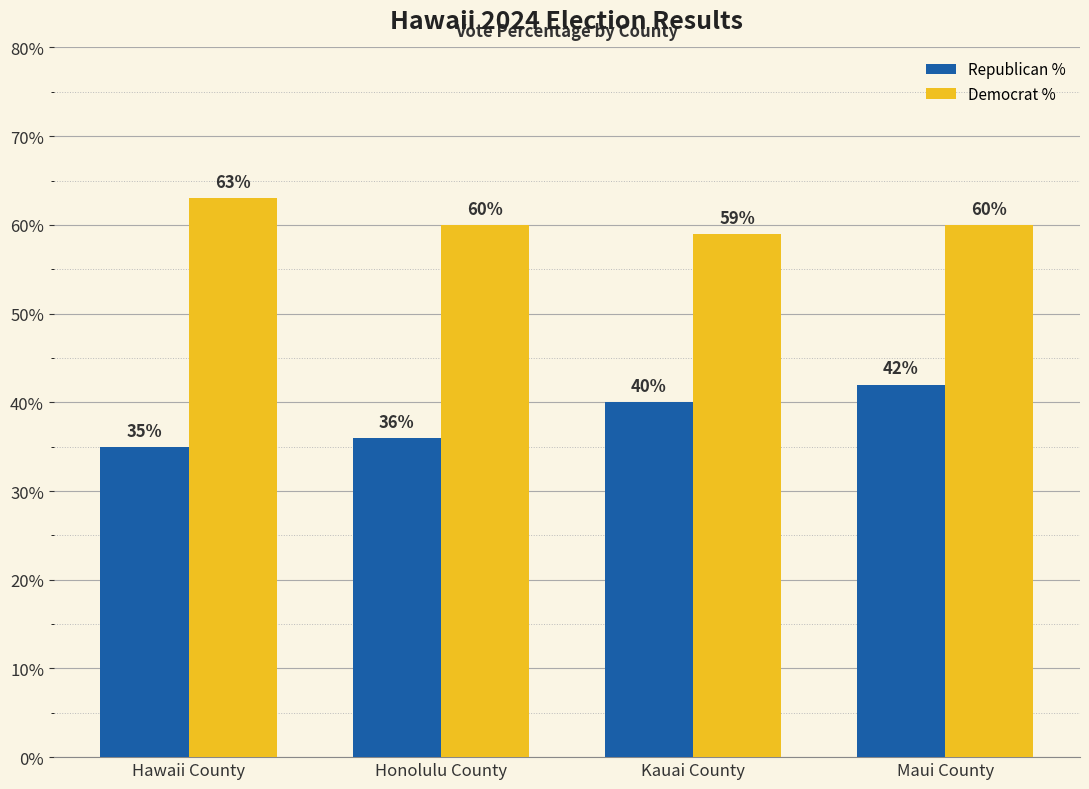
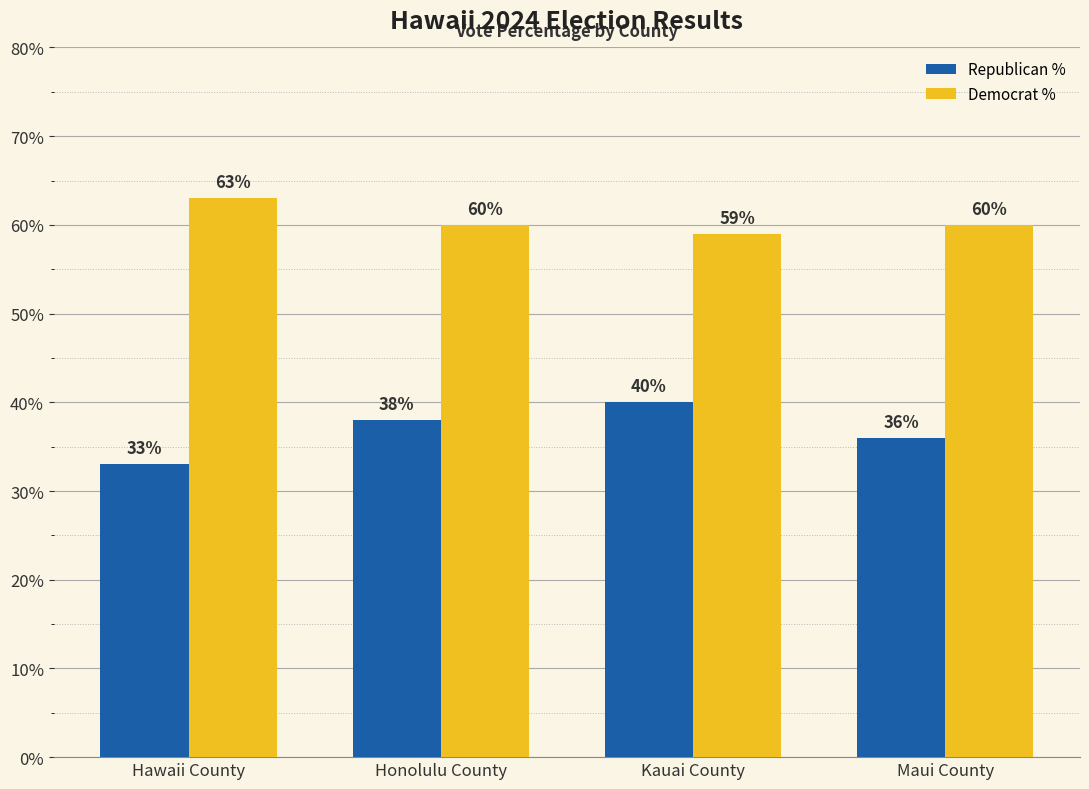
  {
    "Republican %": {
-     "Hawaii County": "35%",
-     "Honolulu County": "36%",
+     "Hawaii County": "33%",
+     "Honolulu County": "38%",
      "Kauai County": "40%",
-     "Maui County": "42%"
+     "Maui County": "36%"
    },
    "Democrat %": {
      "Hawaii County": "63%",
      "Honolulu County": "60%",
      "Kauai County": "59%",
      "Maui County": "60%"
    }
  }
